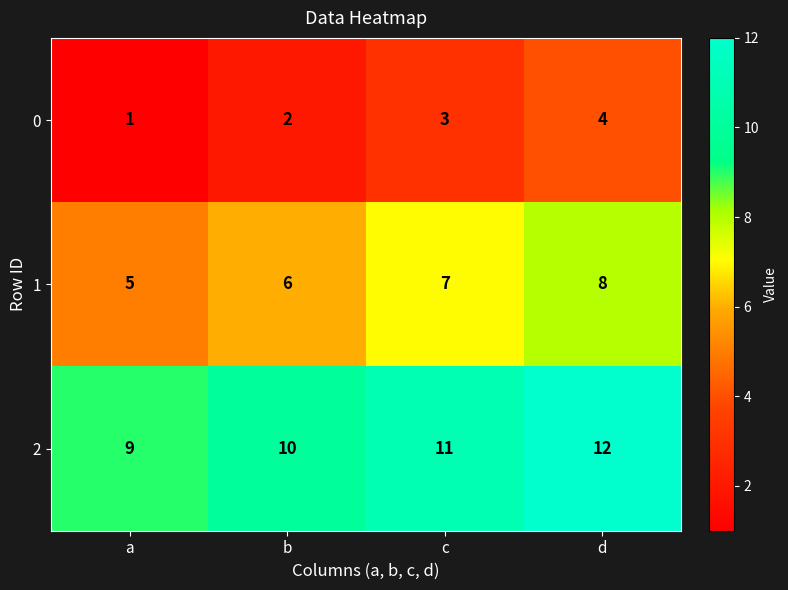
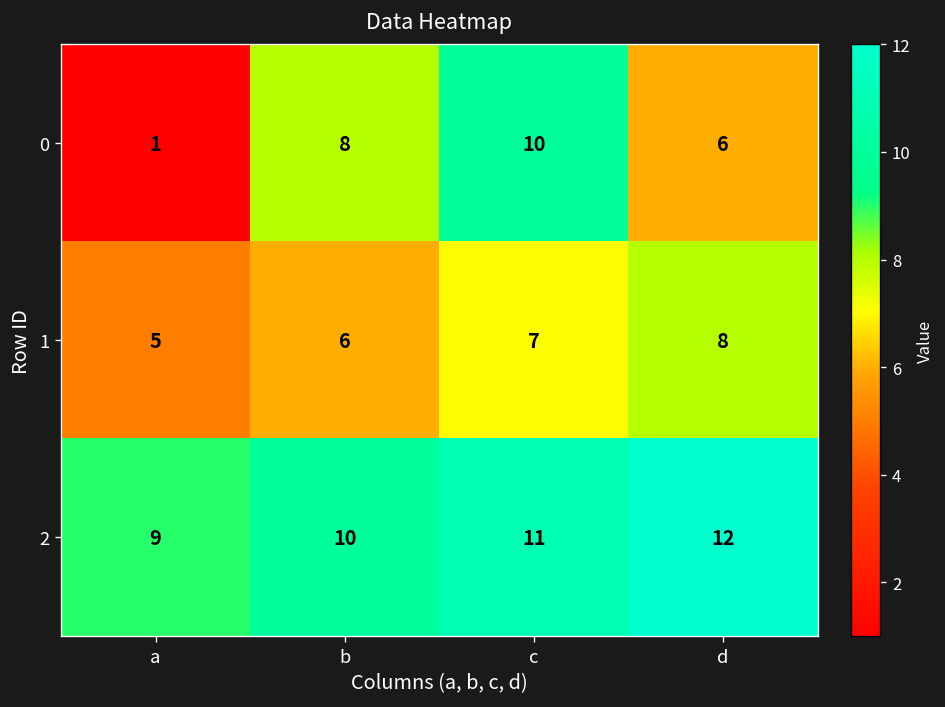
  {
    "0": {
      "a": 1,
-     "b": 2,
-     "c": 3,
-     "d": 4
+     "b": 8,
+     "c": 10,
+     "d": 6
    },
    "1": {
      "a": 5,
      "b": 6,
      "c": 7,
      "d": 8
    },
    "2": {
      "a": 9,
      "b": 10,
      "c": 11,
      "d": 12
    }
  }
